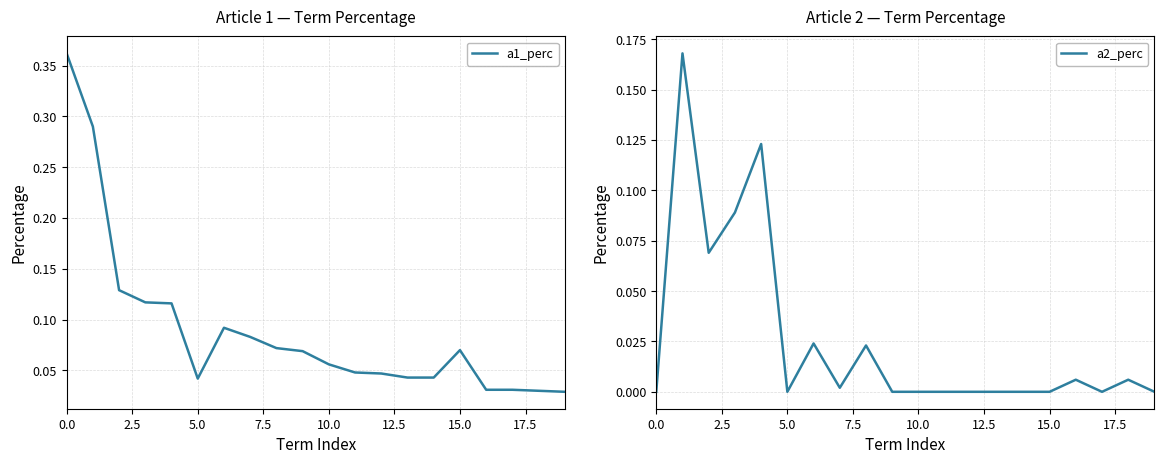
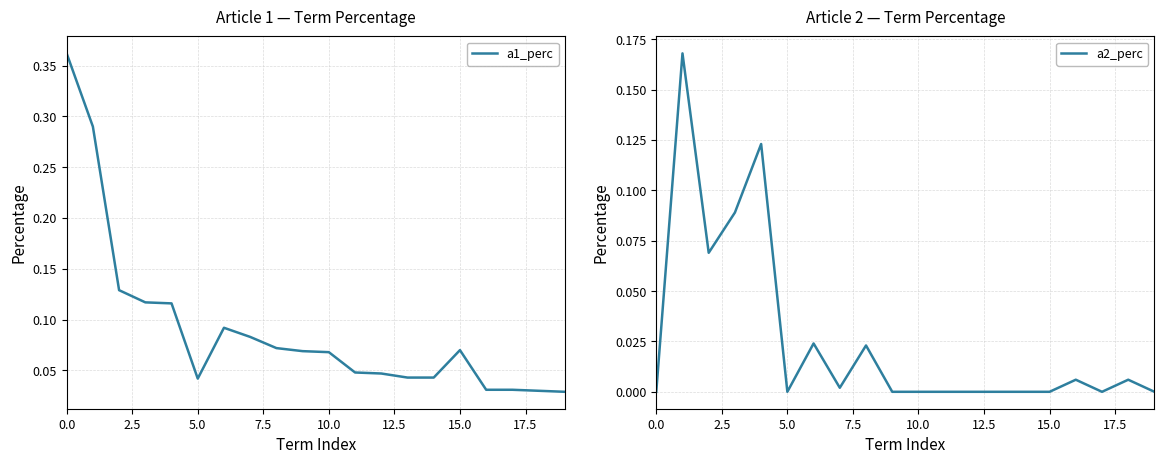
  {
    "Article 1 — Term Percentage": {
      "0.0": 0.362,
      "5.0": 0.042,
-     "10.0": 0.056,
+     "10.0": 0.068,
      "15.0": 0.070
    },
    "Article 2 — Term Percentage": {
      "0.0": 0.000,
      "5.0": 0.000,
      "10.0": 0.000,
      "15.0": 0.000
    }
  }
